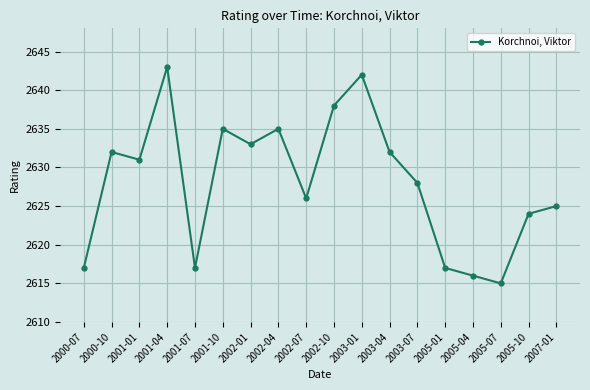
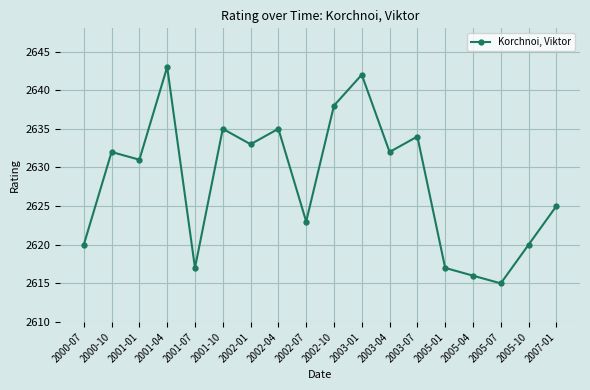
  {
-   "2000-07": 2617,
+   "2000-07": 2620,
    "2000-10": 2632,
    "2001-01": 2631,
    "2001-04": 2643,
    "2001-07": 2617,
    "2001-10": 2635,
    "2002-01": 2633,
    "2002-04": 2635,
-   "2002-07": 2626,
+   "2002-07": 2623,
    "2002-10": 2638,
    "2003-01": 2642,
    "2003-04": 2632,
-   "2003-07": 2628,
+   "2003-07": 2634,
    "2005-01": 2617,
    "2005-04": 2616,
    "2005-07": 2615,
-   "2005-10": 2624,
+   "2005-10": 2620,
    "2007-01": 2625
  }
